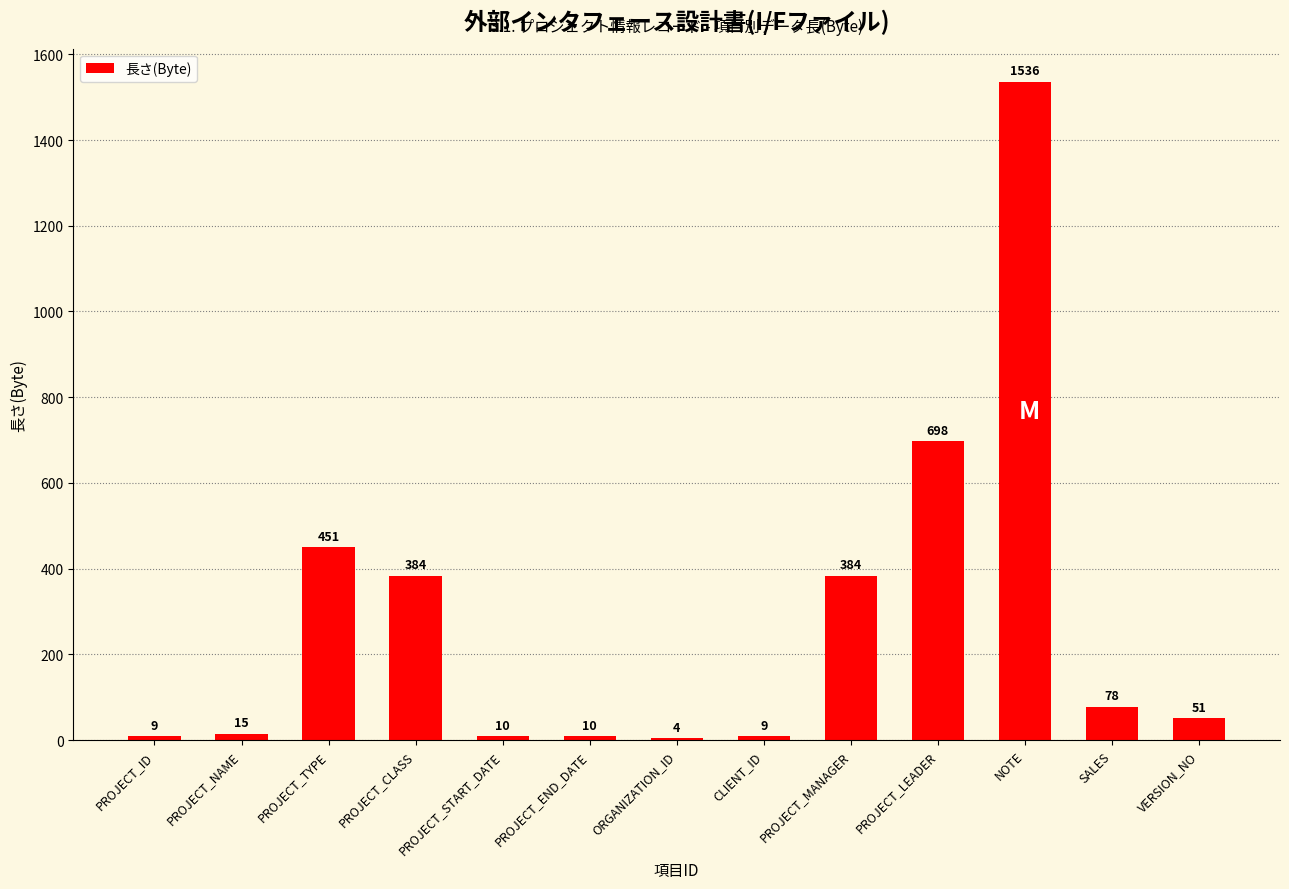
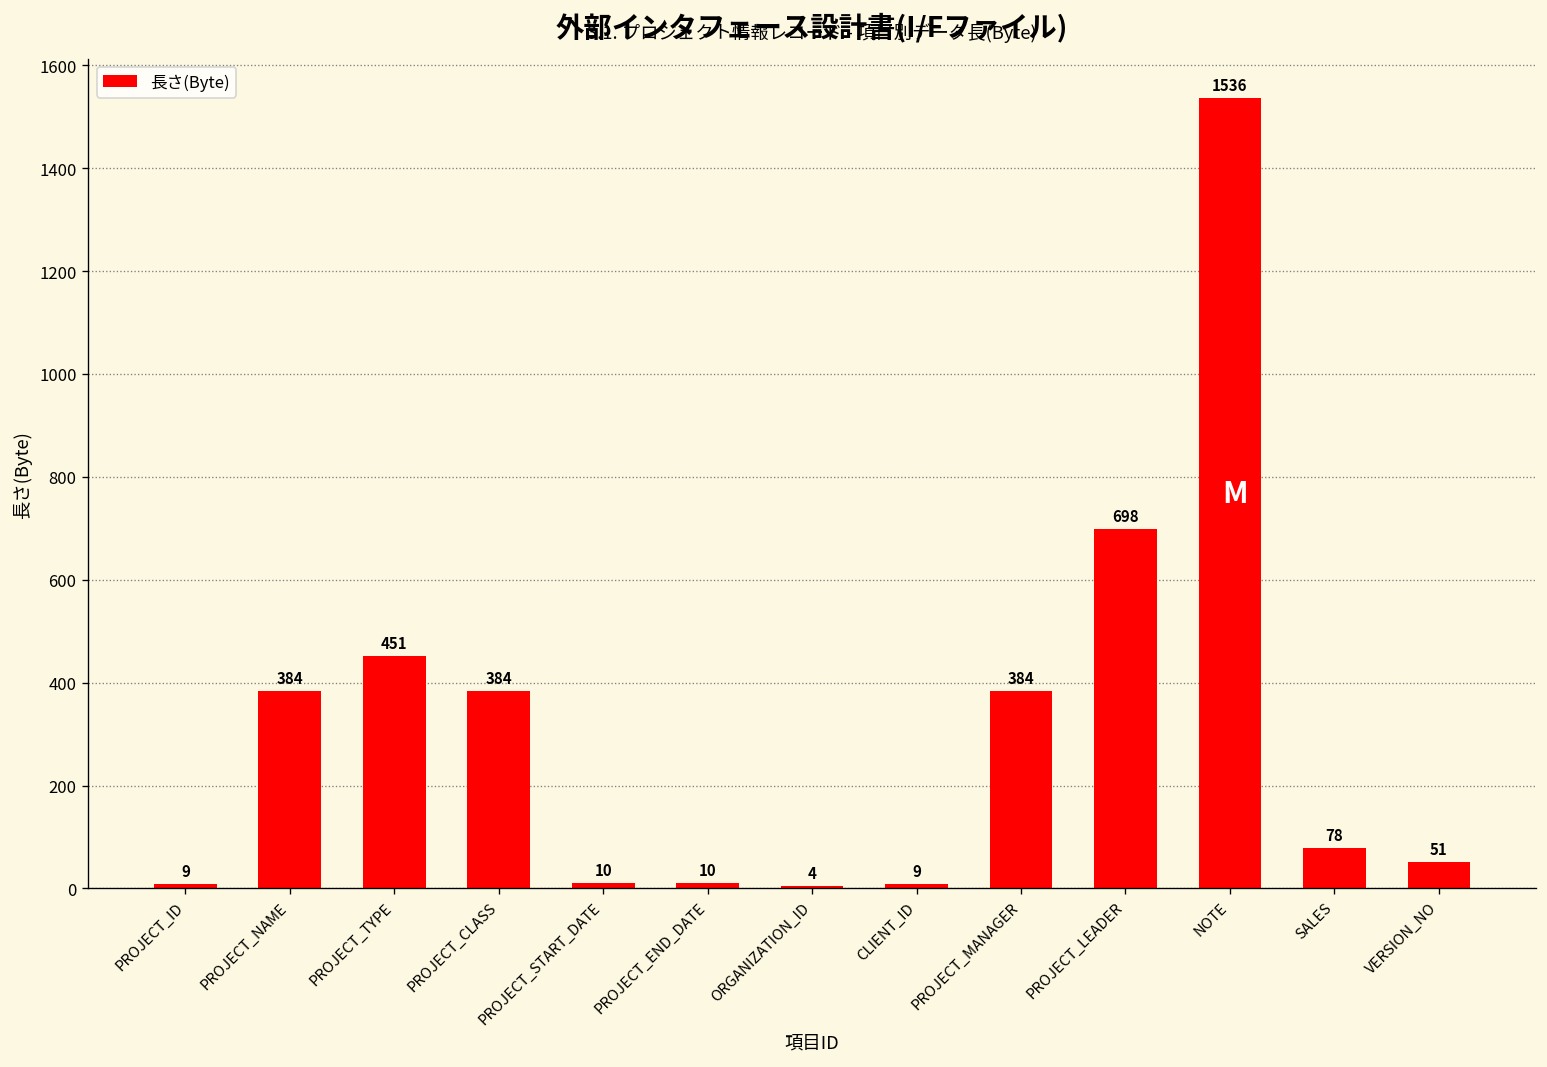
  {
    "PROJECT_ID": 9,
-   "PROJECT_NAME": 15,
+   "PROJECT_NAME": 384,
    "PROJECT_TYPE": 451,
    "PROJECT_CLASS": 384,
    "PROJECT_START_DATE": 10,
    "PROJECT_END_DATE": 10,
    "ORGANIZATION_ID": 4,
    "CLIENT_ID": 9,
    "PROJECT_MANAGER": 384,
    "PROJECT_LEADER": 698,
    "NOTE": 1536,
    "SALES": 78,
    "VERSION_NO": 51
  }
